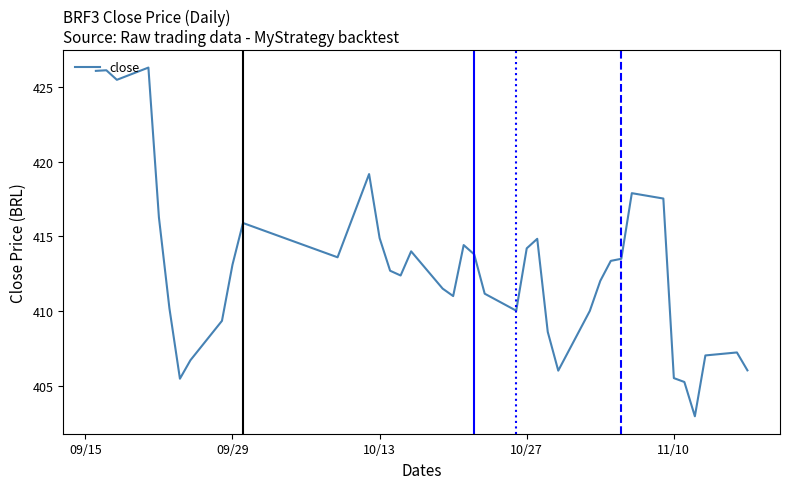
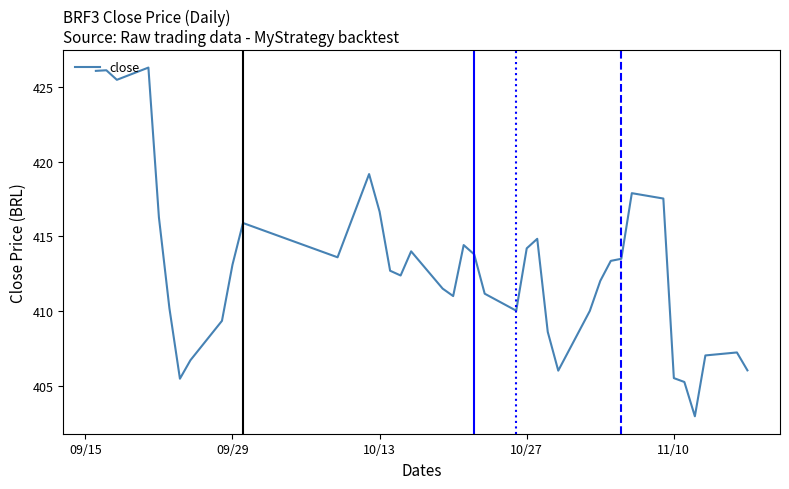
  {
    "09/29": 413.1,
-   "10/13": 414.9,
+   "10/13": 416.7,
    "10/27": 414.2,
    "11/10": 405.5
  }
